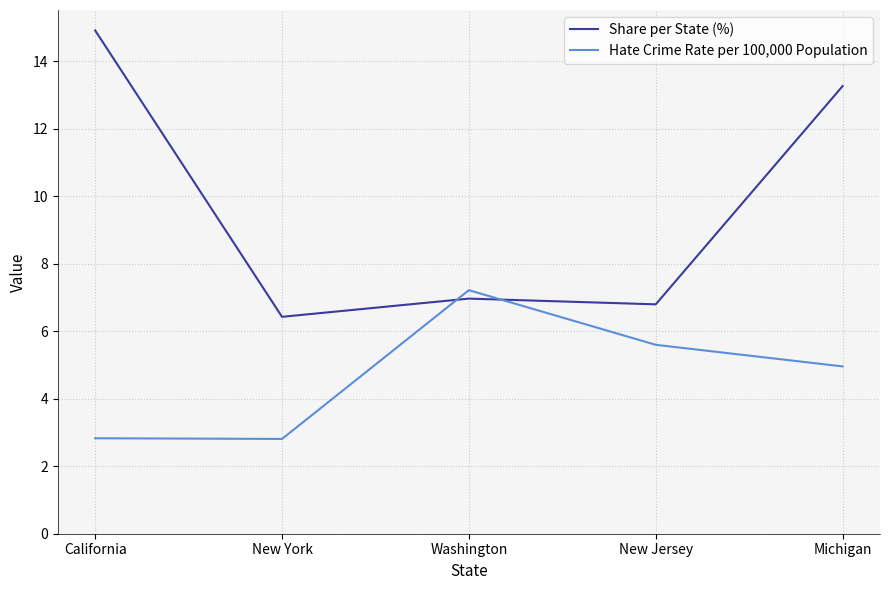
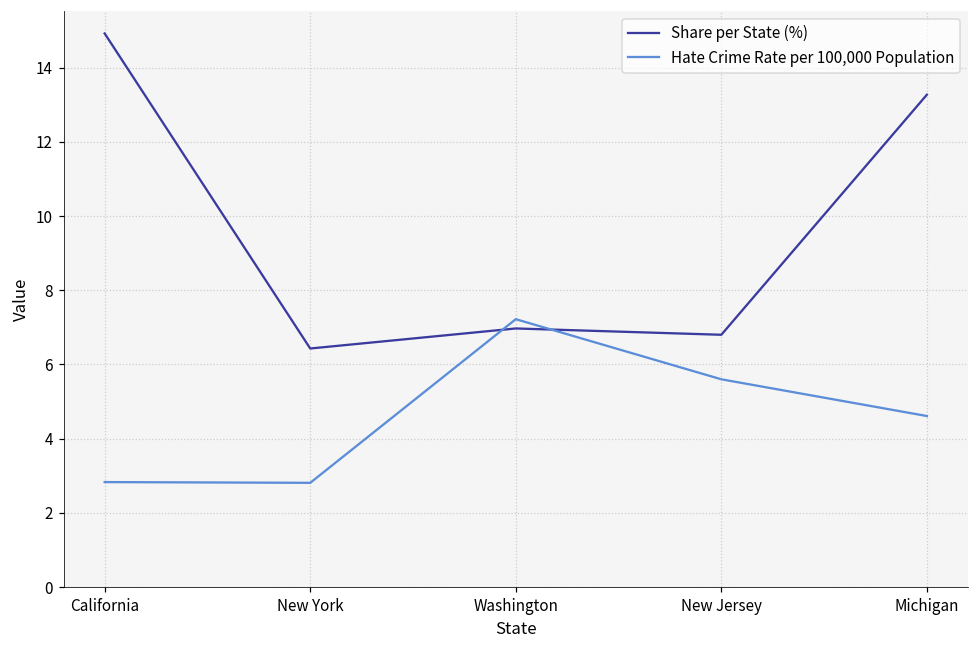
  {
    "Share per State (%)": {
      "California": 14.9,
      "New York": 6.4,
      "Washington": 7.0,
      "New Jersey": 6.8,
      "Michigan": 13.3
    },
    "Hate Crime Rate per 100,000 Population": {
      "California": 2.8,
      "New York": 2.8,
      "Washington": 7.2,
      "New Jersey": 5.6,
-     "Michigan": 5.0
+     "Michigan": 4.6
    }
  }
